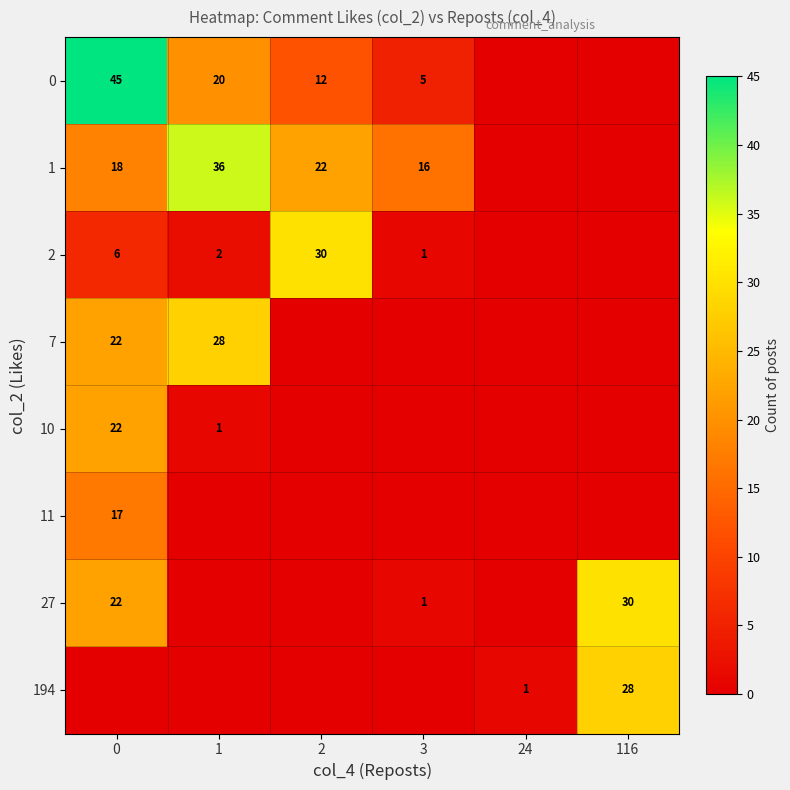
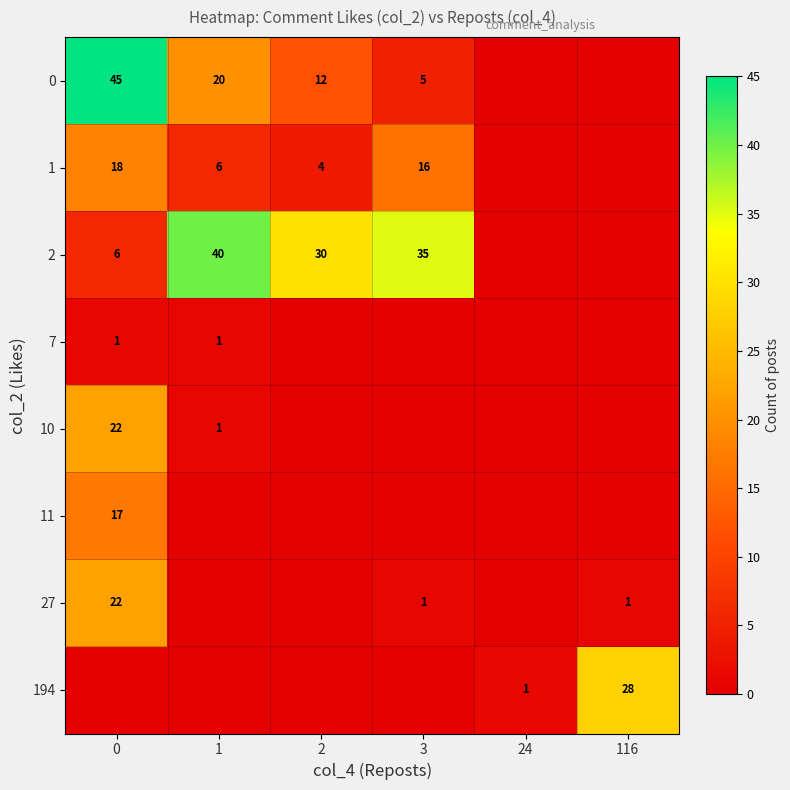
  {
    "0": {
      "0": 45,
      "1": 20,
      "2": 12,
      "3": 5
    },
    "1": {
      "0": 18,
-     "1": 36,
-     "2": 22,
+     "1": 6,
+     "2": 4,
      "3": 16
    },
    "2": {
      "0": 6,
-     "1": 2,
+     "1": 40,
      "2": 30,
-     "3": 1
+     "3": 35
    },
    "7": {
-     "0": 22,
-     "1": 28
+     "0": 1,
+     "1": 1
    },
    "10": {
      "0": 22,
      "1": 1
    },
    "11": {
      "0": 17
    },
    "27": {
      "0": 22,
      "3": 1,
-     "116": 30
+     "116": 1
    },
    "194": {
      "24": 1,
      "116": 28
    }
  }
